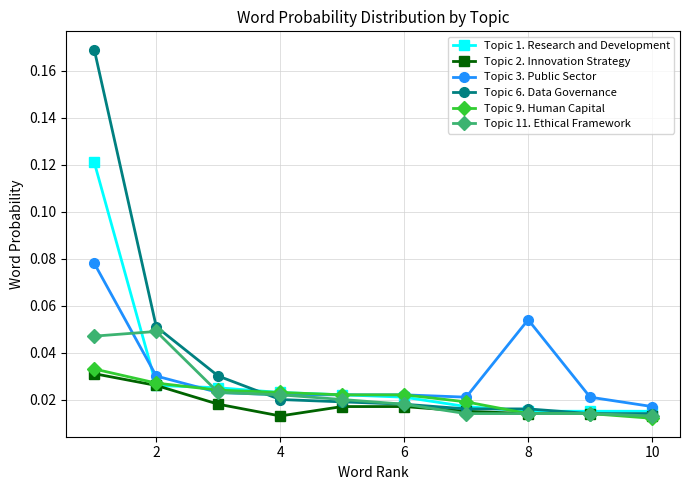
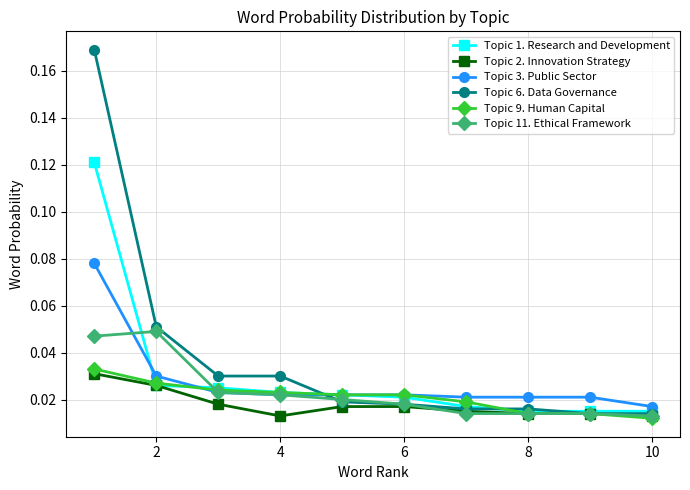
  {
    "Topic 2. Innovation Strategy": {
      "4": 0.013
    },
    "Topic 3. Public Sector": {
      "2": 0.030,
-     "8": 0.054,
+     "8": 0.021,
      "10": 0.017
    },
    "Topic 6. Data Governance": {
      "2": 0.05,
-     "4": 0.02
+     "4": 0.03
    },
    "Topic 11. Ethical Framework": {
      "2": 0.049
    }
  }
